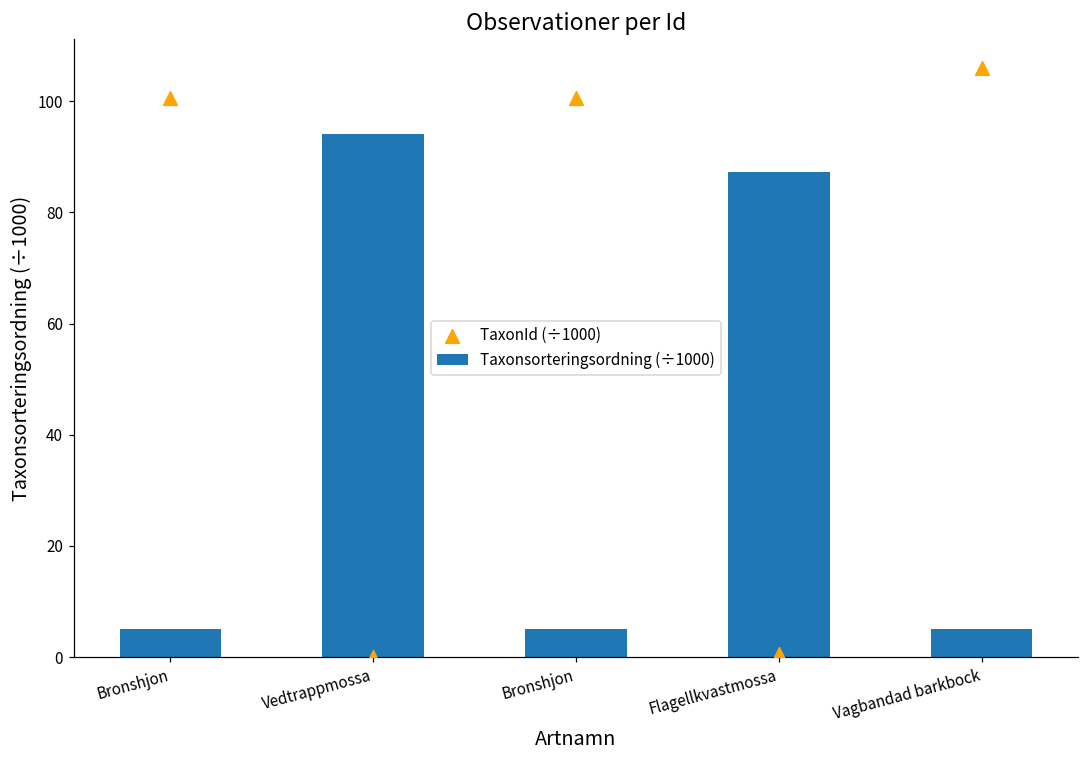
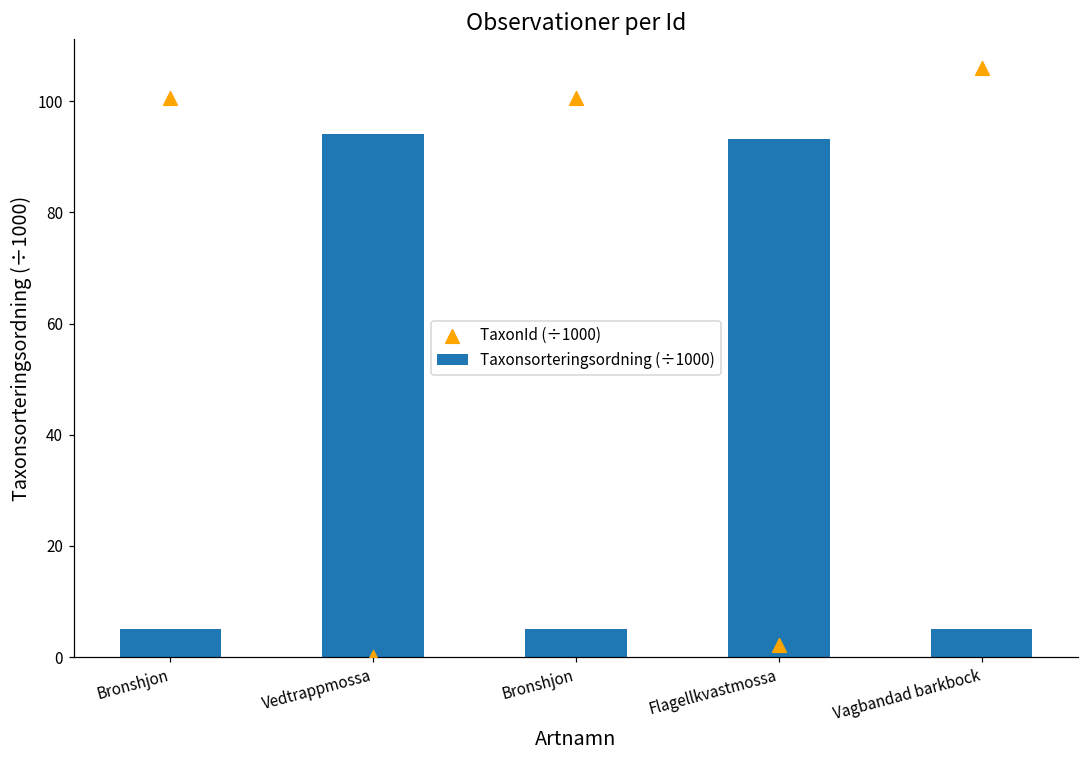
  {
    "Taxonsorteringsordning (÷1000)": {
      "Vedtrappmossa": 94,
-     "Flagellkvastmossa": 87,
+     "Flagellkvastmossa": 93,
      "Vagbandad barkbock": 5
    },
    "TaxonId (÷1000)": {
-     "Flagellkvastmossa": 1
+     "Flagellkvastmossa": 2
    }
  }
